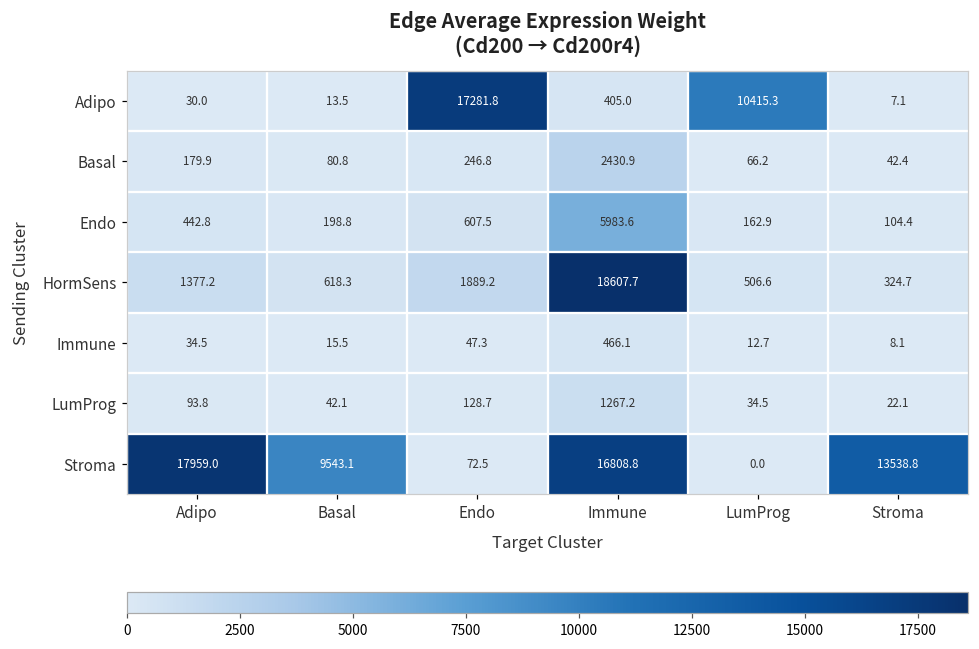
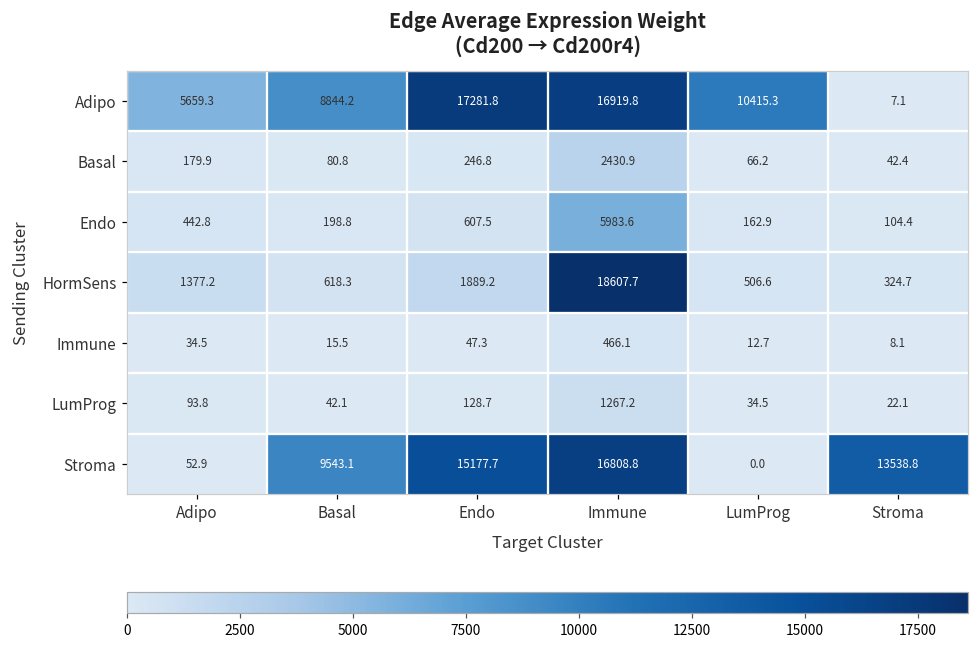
  {
    "Adipo": {
-     "Adipo": 30.0,
-     "Basal": 13.5,
+     "Adipo": 5659.3,
+     "Basal": 8844.2,
      "Endo": 17281.8,
-     "Immune": 405.0,
+     "Immune": 16919.8,
      "LumProg": 10415.3,
      "Stroma": 7.1
    },
    "Basal": {
      "Adipo": 179.9,
      "Basal": 80.8,
      "Endo": 246.8,
      "Immune": 2430.9,
      "LumProg": 66.2,
      "Stroma": 42.4
    },
    "Endo": {
      "Adipo": 442.8,
      "Basal": 198.8,
      "Endo": 607.5,
      "Immune": 5983.6,
      "LumProg": 162.9,
      "Stroma": 104.4
    },
    "HormSens": {
      "Adipo": 1377.2,
      "Basal": 618.3,
      "Endo": 1889.2,
      "Immune": 18607.7,
      "LumProg": 506.6,
      "Stroma": 324.7
    },
    "Immune": {
      "Adipo": 34.5,
      "Basal": 15.5,
      "Endo": 47.3,
      "Immune": 466.1,
      "LumProg": 12.7,
      "Stroma": 8.1
    },
    "LumProg": {
      "Adipo": 93.8,
      "Basal": 42.1,
      "Endo": 128.7,
      "Immune": 1267.2,
      "LumProg": 34.5,
      "Stroma": 22.1
    },
    "Stroma": {
-     "Adipo": 17959.0,
+     "Adipo": 52.9,
      "Basal": 9543.1,
-     "Endo": 72.5,
+     "Endo": 15177.7,
      "Immune": 16808.8,
      "LumProg": 0.0,
      "Stroma": 13538.8
    }
  }
